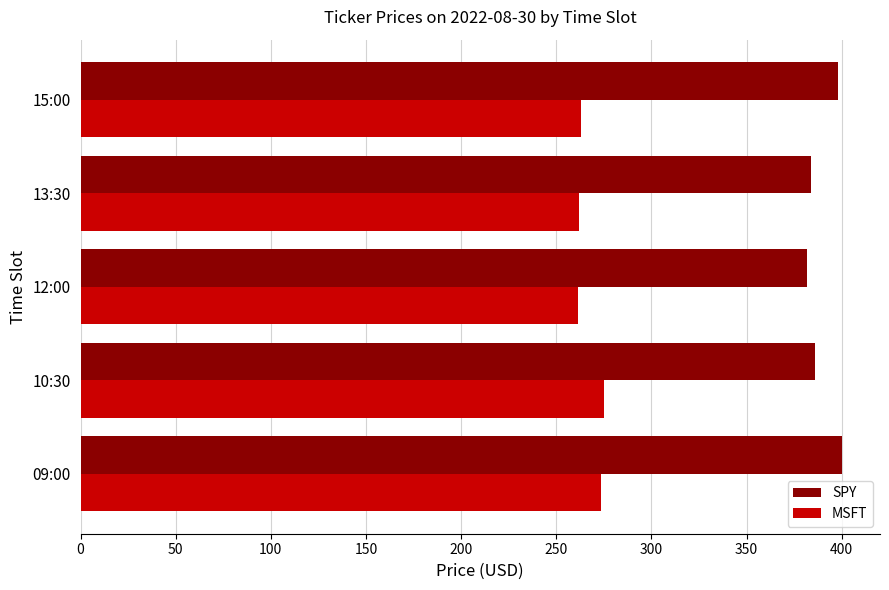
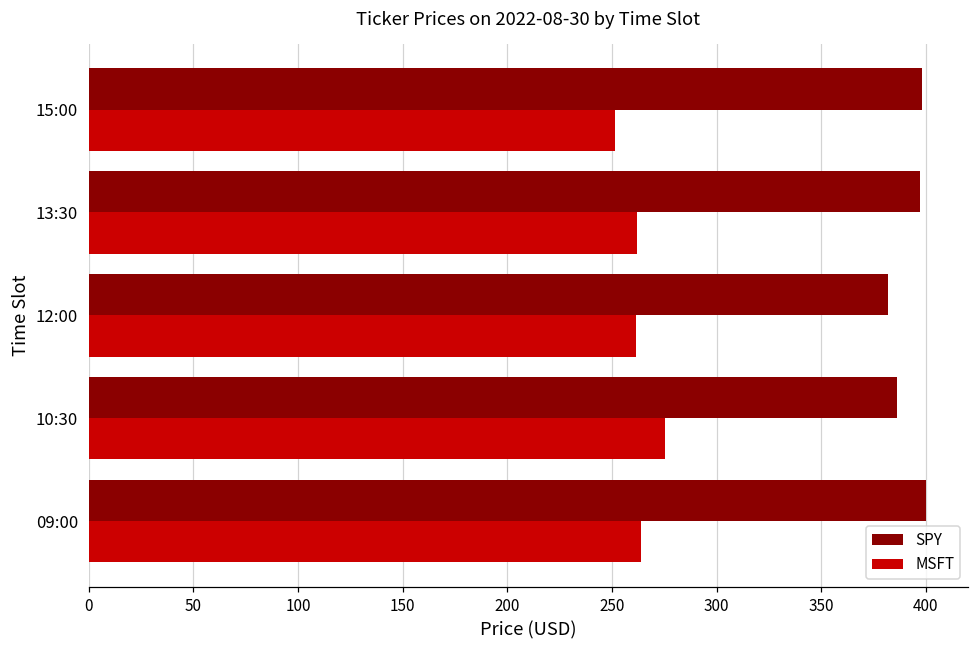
  {
    "SPY": {
      "15:00": 398,
-     "13:30": 384,
+     "13:30": 397,
      "12:00": 382,
      "10:30": 386,
      "09:00": 400
    },
    "MSFT": {
-     "15:00": 263,
+     "15:00": 252,
      "13:30": 262,
      "12:00": 261,
      "10:30": 275,
-     "09:00": 274
+     "09:00": 264
    }
  }
